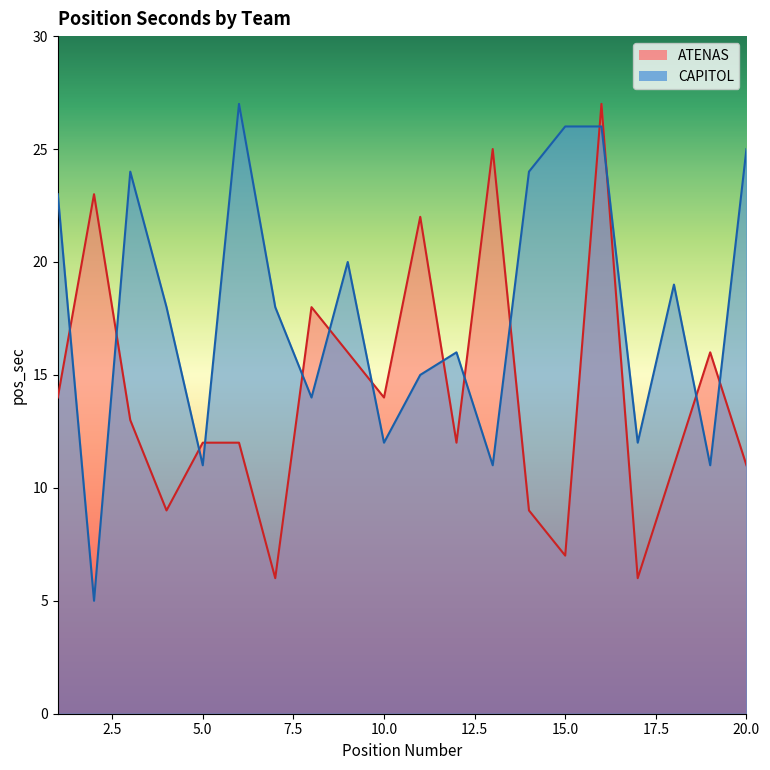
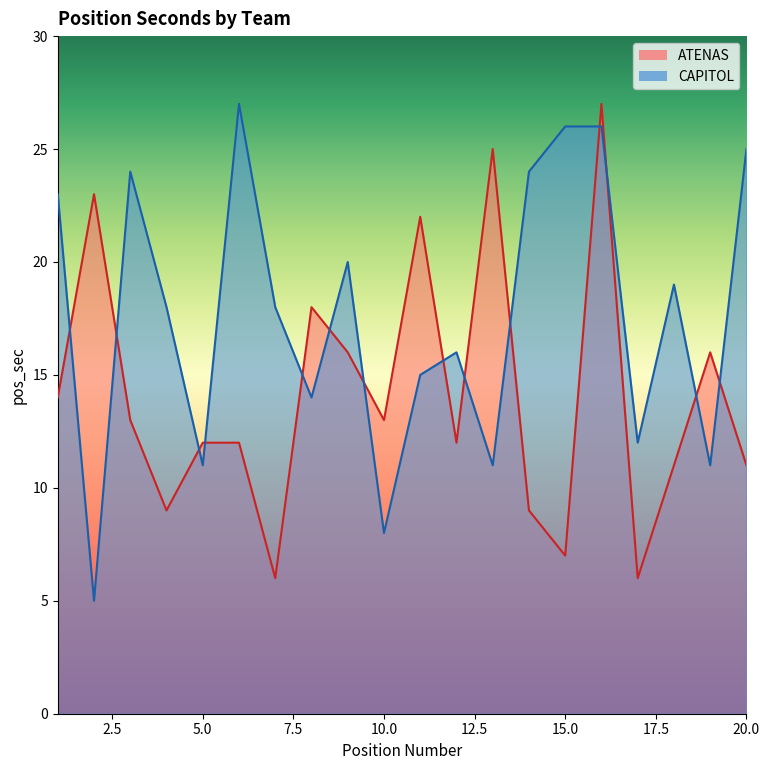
  {
    "ATENAS": {
      "5.0": 12,
-     "10.0": 14,
+     "10.0": 13,
      "15.0": 7,
      "20.0": 11
    },
    "CAPITOL": {
      "5.0": 11,
-     "10.0": 12,
+     "10.0": 8,
      "15.0": 26,
      "20.0": 25
    }
  }
